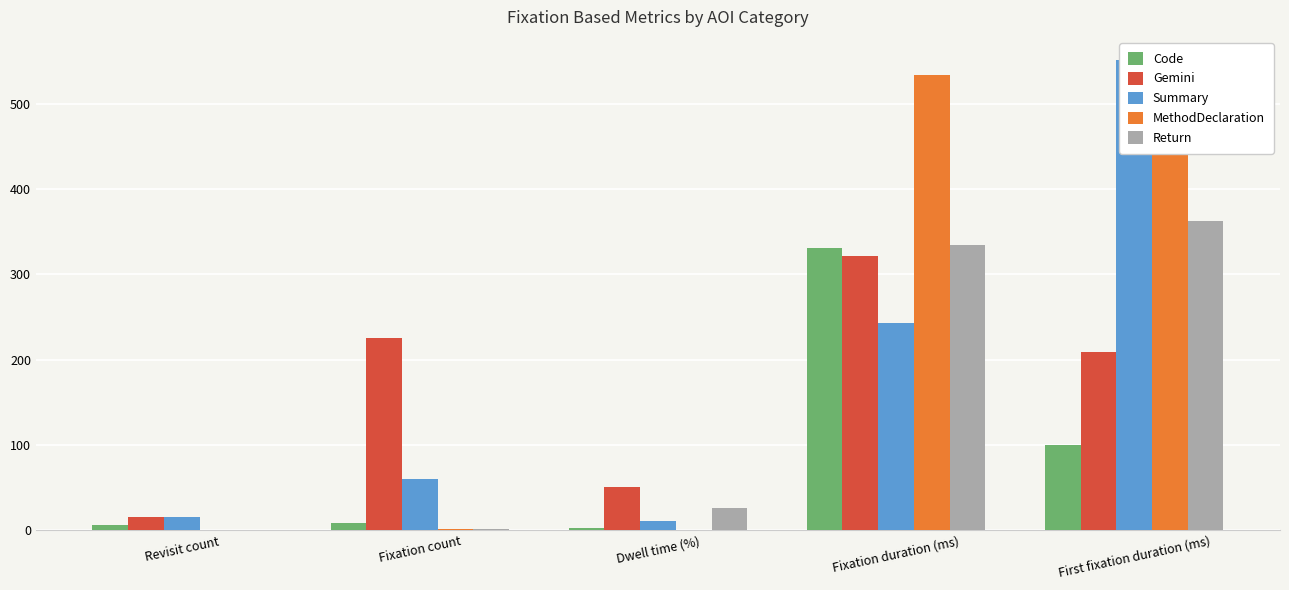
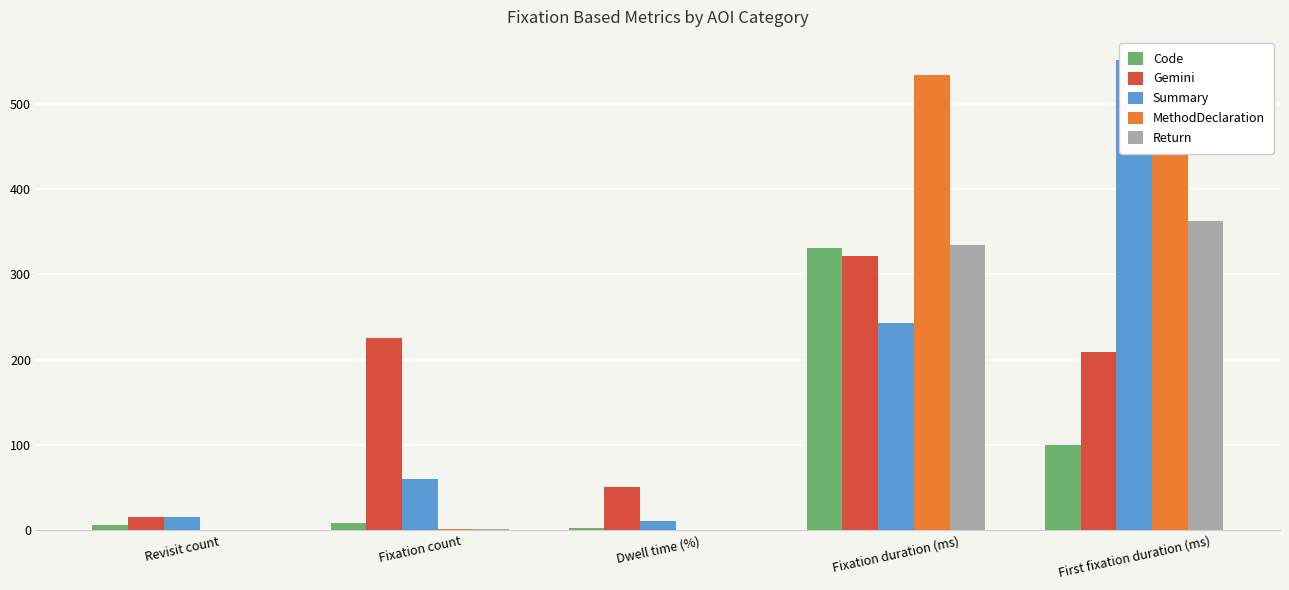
  {
    "Code": {
      "Revisit count": 10,
      "Fixation count": 10,
      "Fixation duration (ms)": 330,
      "First fixation duration (ms)": 100
    },
    "Summary": {
      "Revisit count": 20,
      "Fixation count": 60,
      "Dwell time (%)": 10,
      "Fixation duration (ms)": 240
    },
    "Return": {
      "Revisit count": 0,
-     "Dwell time (%)": 30,
+     "Dwell time (%)": 0,
      "Fixation duration (ms)": 330,
      "First fixation duration (ms)": 360
    }
  }
